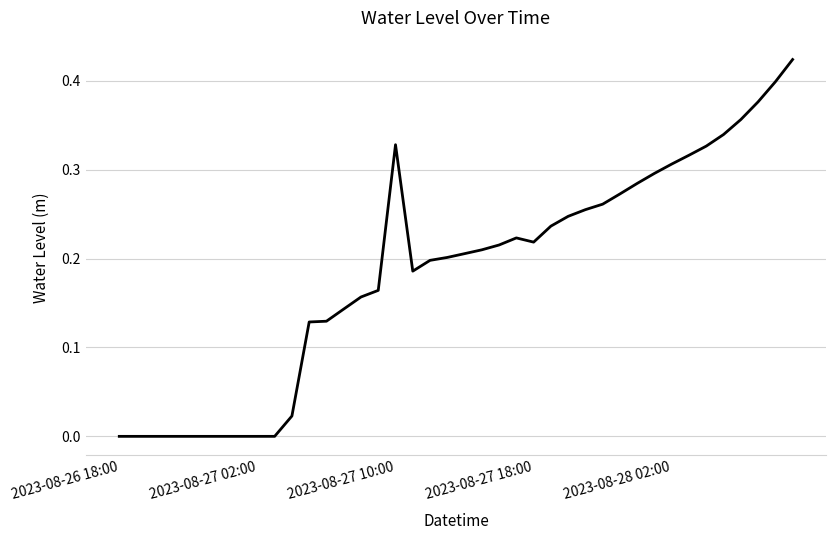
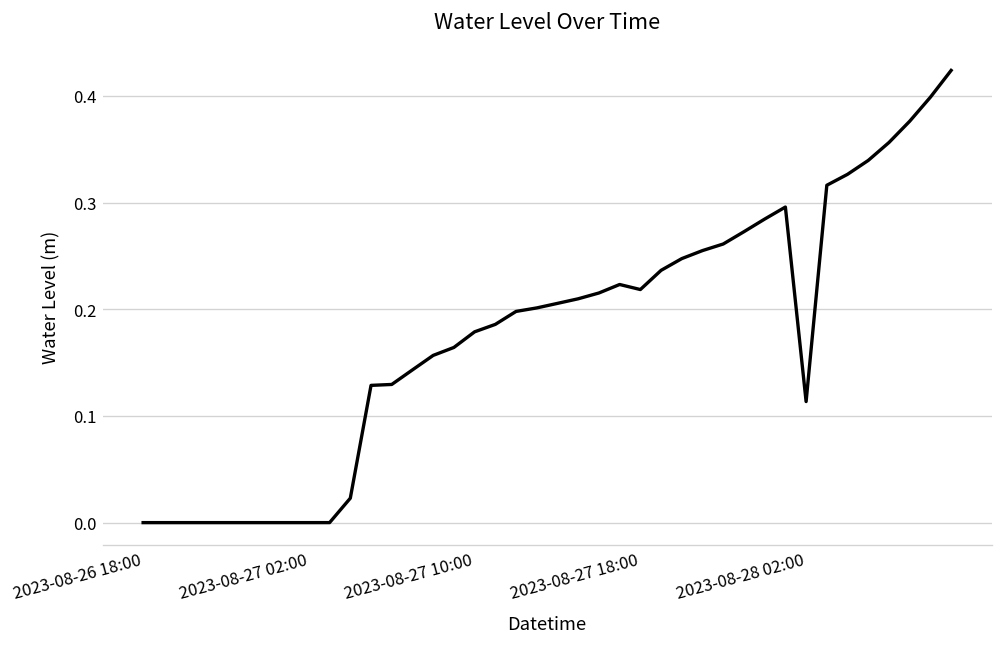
  {
    "2023-08-26 18:00": 0.00,
    "2023-08-27 02:00": 0.00,
-   "2023-08-27 10:00": 0.33,
+   "2023-08-27 10:00": 0.18,
    "2023-08-27 18:00": 0.22,
-   "2023-08-28 02:00": 0.31
+   "2023-08-28 02:00": 0.11
  }
